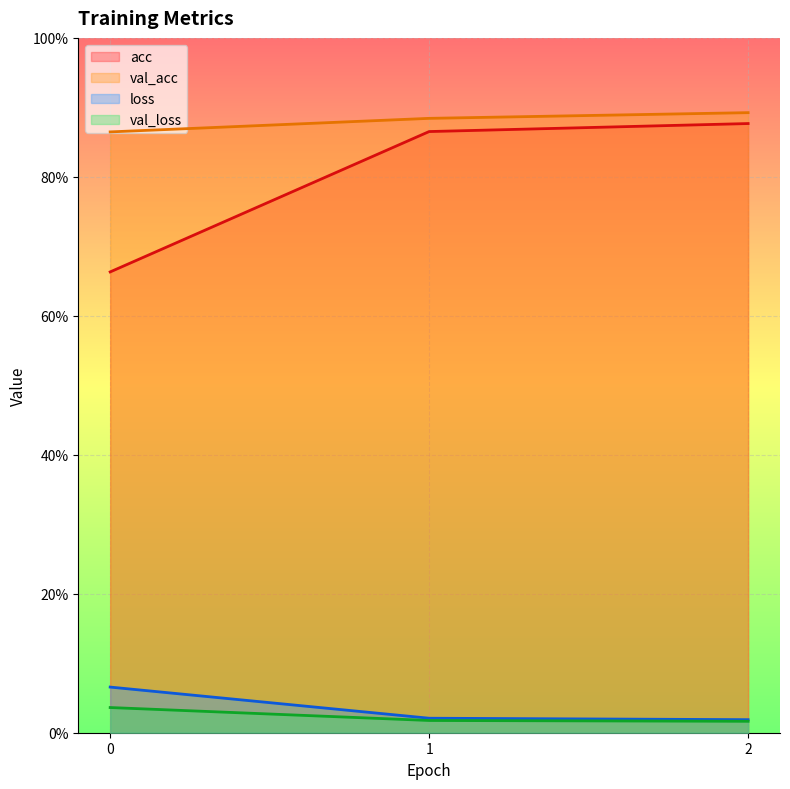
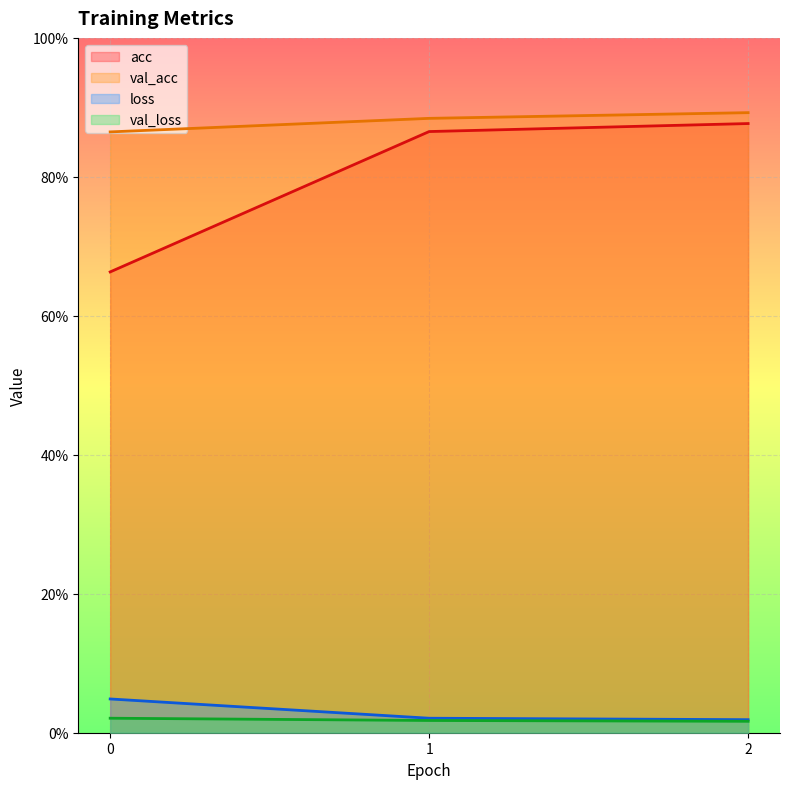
  {
    "loss": {
-     "0": "7%"
+     "0": "5%"
    },
    "val_loss": {
-     "0": "4%"
+     "0": "2%"
    }
  }
